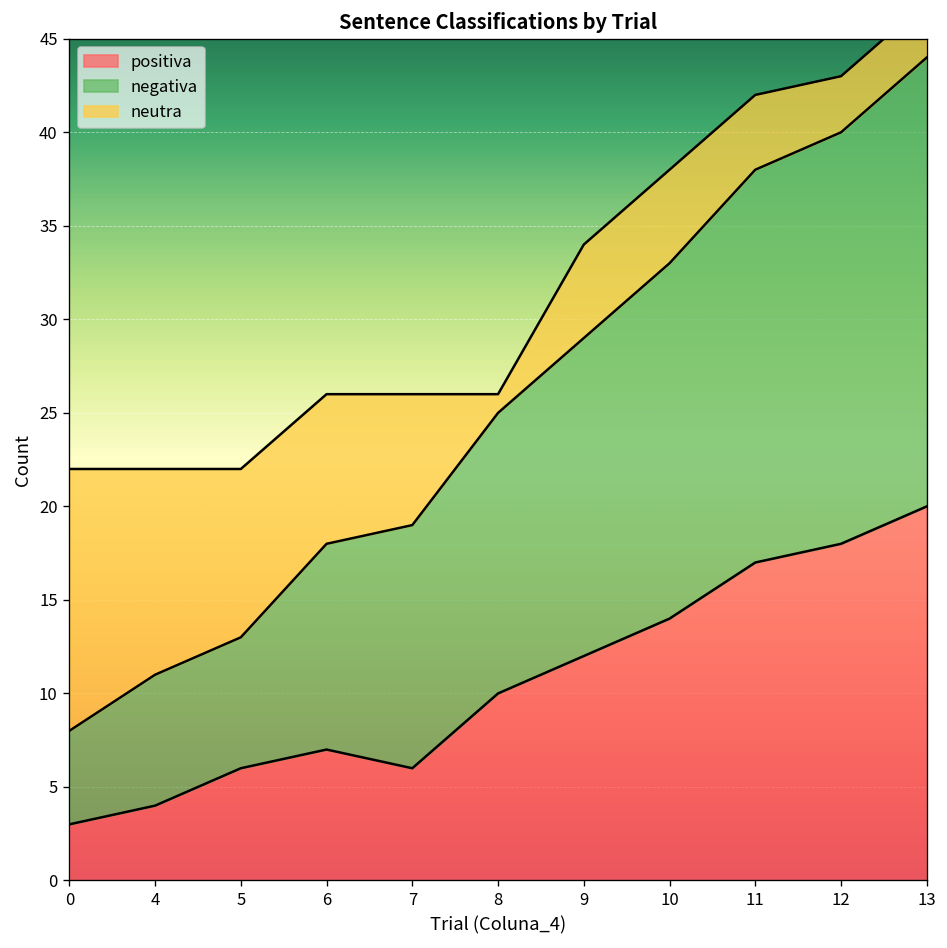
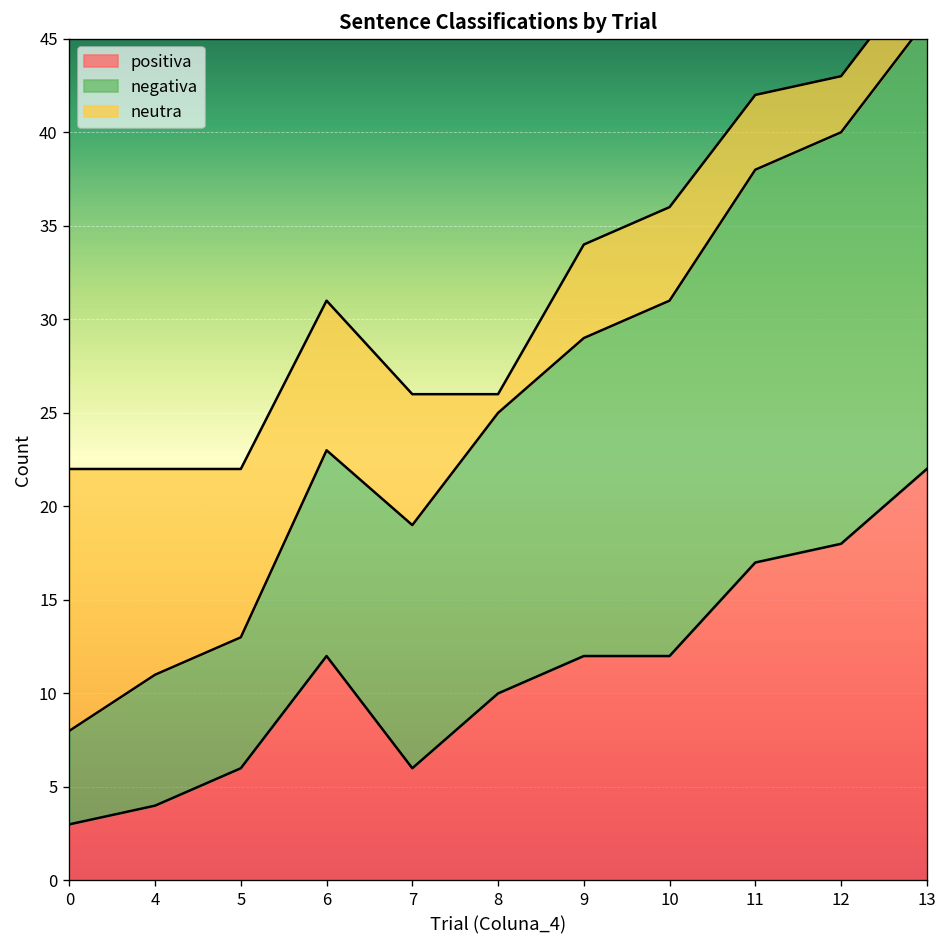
  {
    "positiva": {
      "0": 3,
      "4": 4,
      "5": 6,
-     "6": 7,
+     "6": 12,
      "7": 6,
      "8": 10,
      "9": 12,
-     "10": 14,
+     "10": 12,
      "11": 17,
      "12": 18,
-     "13": 20
+     "13": 22
    },
    "negativa": {
      "0": 5,
      "4": 7,
      "5": 7,
      "6": 11,
      "7": 13,
      "8": 15,
      "9": 17,
      "10": 19,
      "11": 21,
      "12": 22
    },
    "neutra": {
      "0": 14,
      "4": 11,
      "5": 9,
      "6": 8,
      "7": 7,
      "8": 1,
      "9": 5,
      "10": 5,
      "11": 4,
      "12": 3
    }
  }
